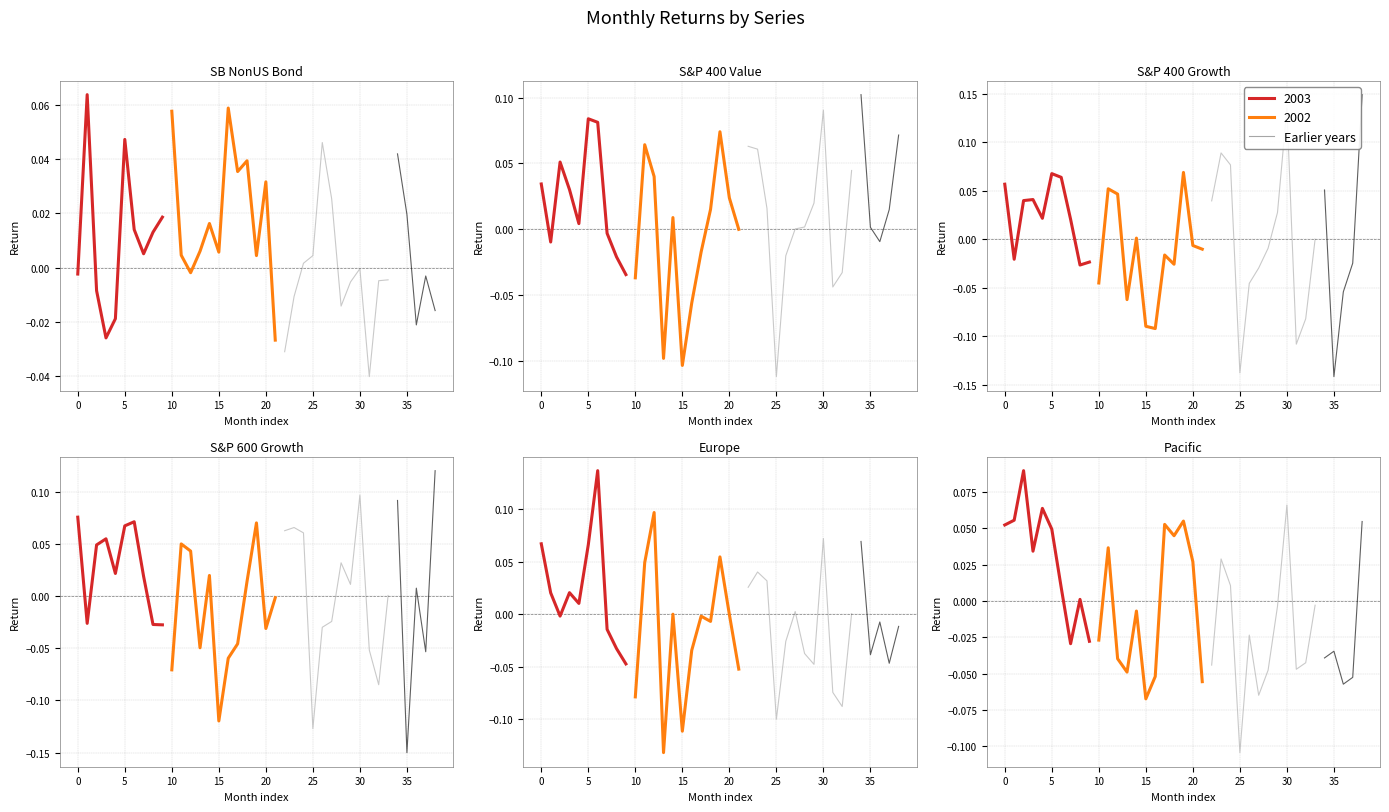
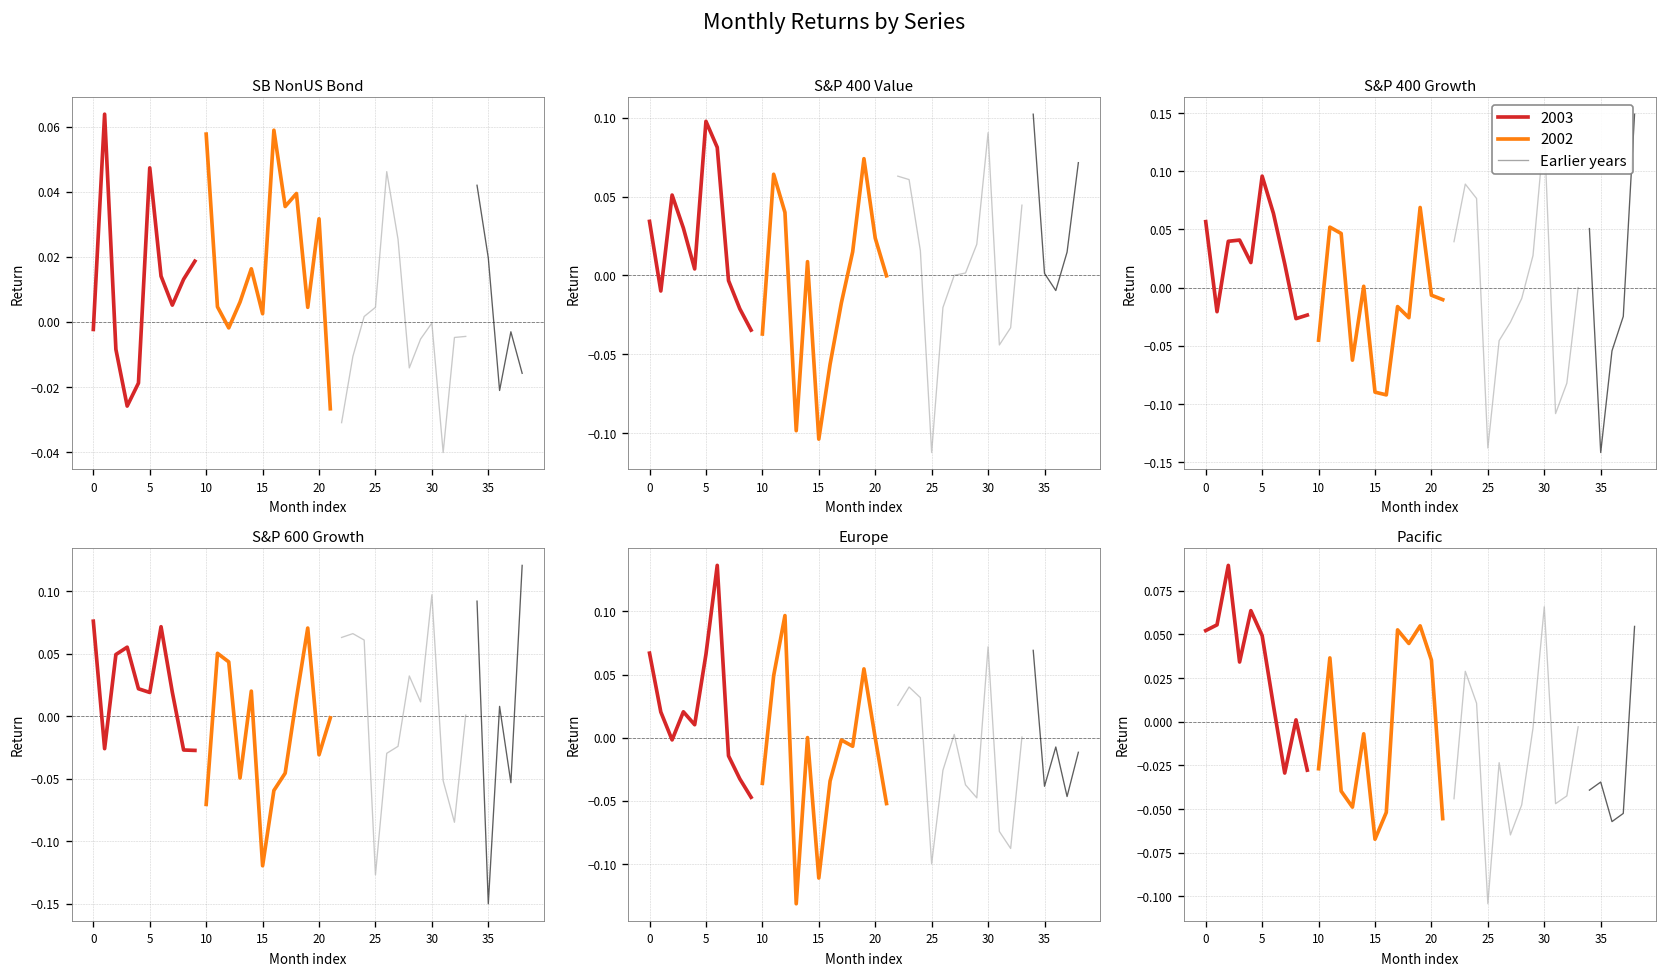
  {
    "SB NonUS Bond": {
      "2003": {
        "0": -0.002,
        "5": 0.047
      },
      "2002": {
        "10": 0.058,
-       "15": 0.006,
+       "15": 0.002,
        "20": 0.032
      }
    },
    "S&P 400 Value": {
      "2003": {
        "0": 0.034,
-       "5": 0.084
+       "5": 0.098
      },
      "2002": {
        "10": -0.037,
        "15": -0.104,
        "20": 0.024
      }
    },
    "S&P 400 Growth": {
      "2003": {
        "0": 0.06,
-       "5": 0.07
+       "5": 0.10
      },
      "2002": {
        "10": -0.05,
        "15": -0.09,
        "20": -0.01
      }
    },
    "S&P 600 Growth": {
      "2003": {
        "0": 0.076,
-       "5": 0.068
+       "5": 0.019
      },
      "2002": {
        "10": -0.071,
        "15": -0.120,
        "20": -0.031
      }
    },
    "Europe": {
      "2003": {
        "0": 0.067,
        "5": 0.066
      },
      "2002": {
-       "10": -0.079,
+       "10": -0.036,
        "15": -0.111,
        "20": 0.000
      }
    },
    "Pacific": {
      "2003": {
        "0": 0.052,
        "5": 0.049
      },
      "2002": {
        "10": -0.027,
        "15": -0.067,
-       "20": 0.027
+       "20": 0.035
      }
    }
  }
